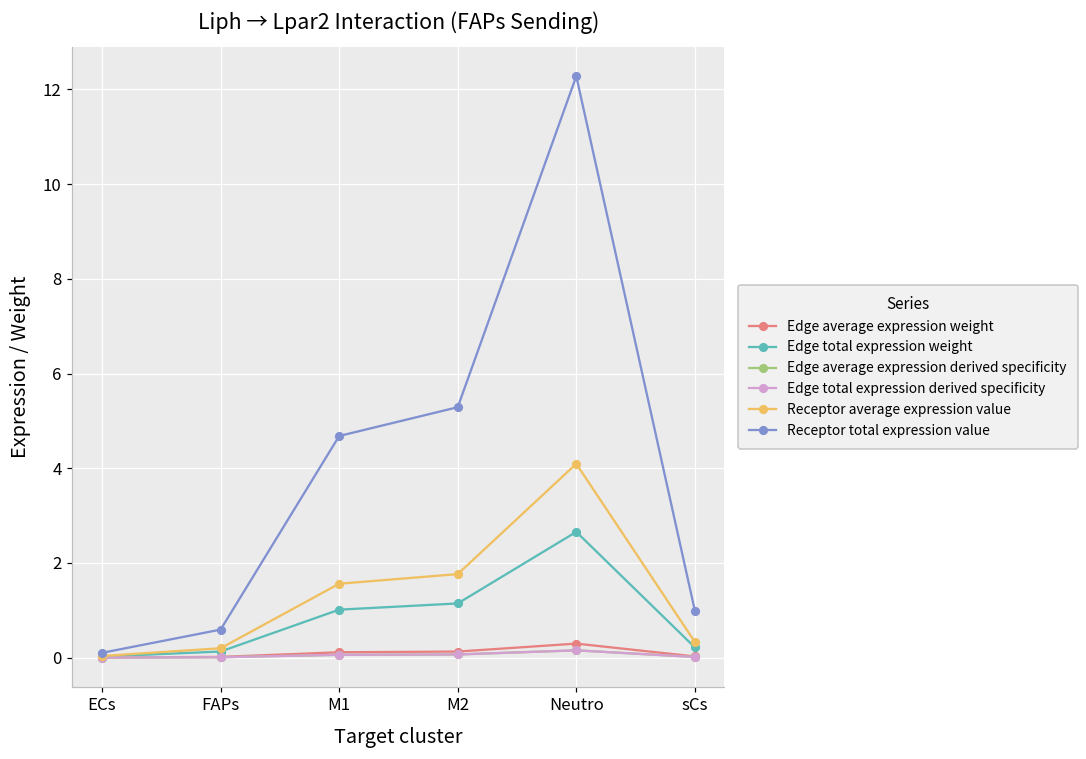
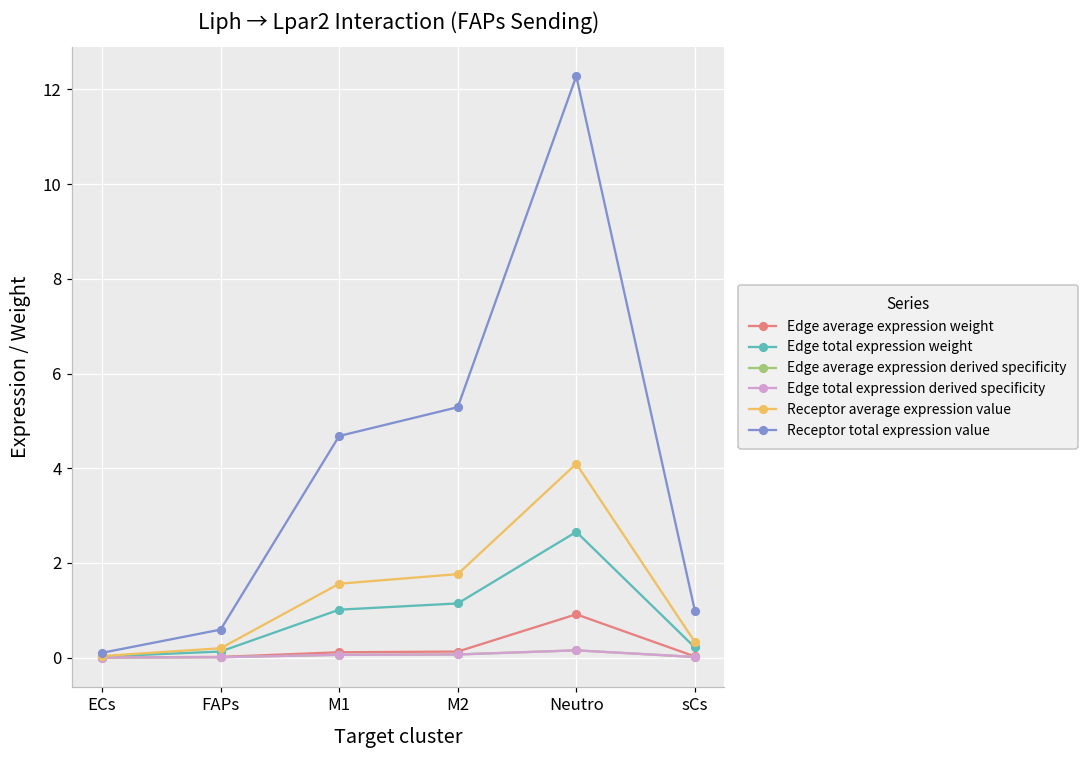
  {
    "Edge average expression weight": {
      "M2": 0.1,
-     "Neutro": 0.3
+     "Neutro": 0.9
    },
    "Edge total expression weight": {
      "FAPs": 0.1,
      "M1": 1.0,
      "M2": 1.1,
      "Neutro": 2.7,
      "sCs": 0.2
    },
    "Edge total expression derived specificity": {
      "M2": 0.1,
      "Neutro": 0.2
    },
    "Receptor average expression value": {
      "FAPs": 0.2,
      "M1": 1.6,
      "M2": 1.8,
      "Neutro": 4.1,
      "sCs": 0.3
    },
    "Receptor total expression value": {
      "ECs": 0.1,
      "FAPs": 0.6,
      "M1": 4.7,
      "M2": 5.3,
      "Neutro": 12.3,
      "sCs": 1.0
    }
  }
